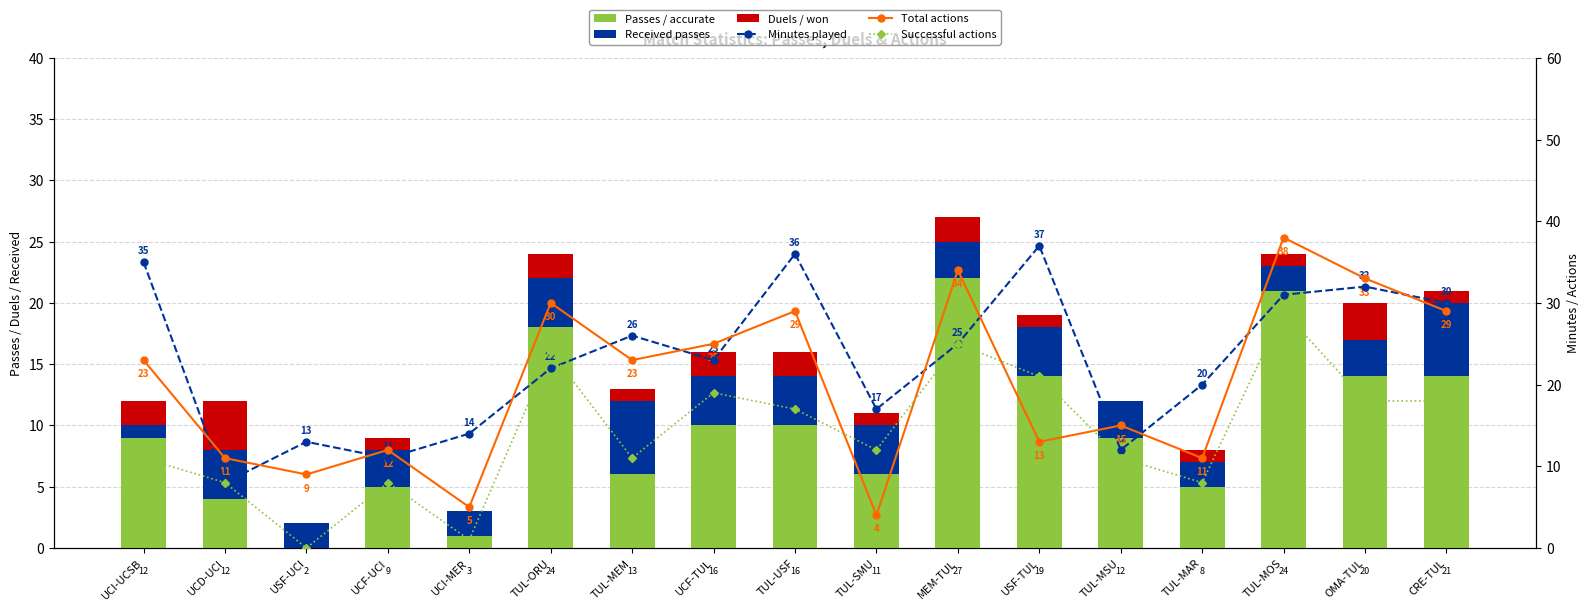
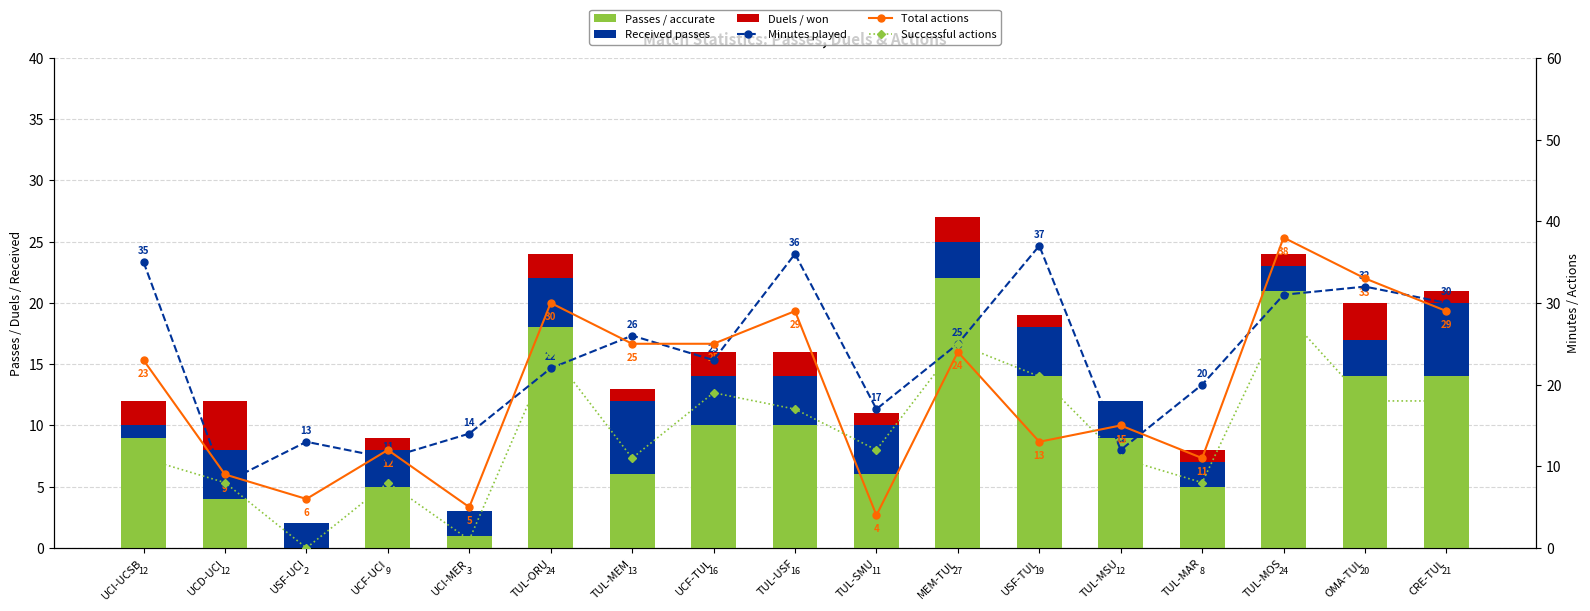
  {
    "Total actions": {
      "UCI-UCSB": 23,
-     "UCD-UCI": 11,
-     "USF-UCI": 9,
+     "UCD-UCI": 9,
+     "USF-UCI": 6,
      "UCI-MER": 5,
      "TUL-ORU": 30,
-     "TUL-MEM": 23,
+     "TUL-MEM": 25,
      "TUL-USF": 29,
      "TUL-SMU": 4,
-     "MEM-TUL": 34,
+     "MEM-TUL": 24,
      "USF-TUL": 13,
      "TUL-MAR": 11,
      "TUL-MOS": 38,
      "CRE-TUL": 29
    }
  }
